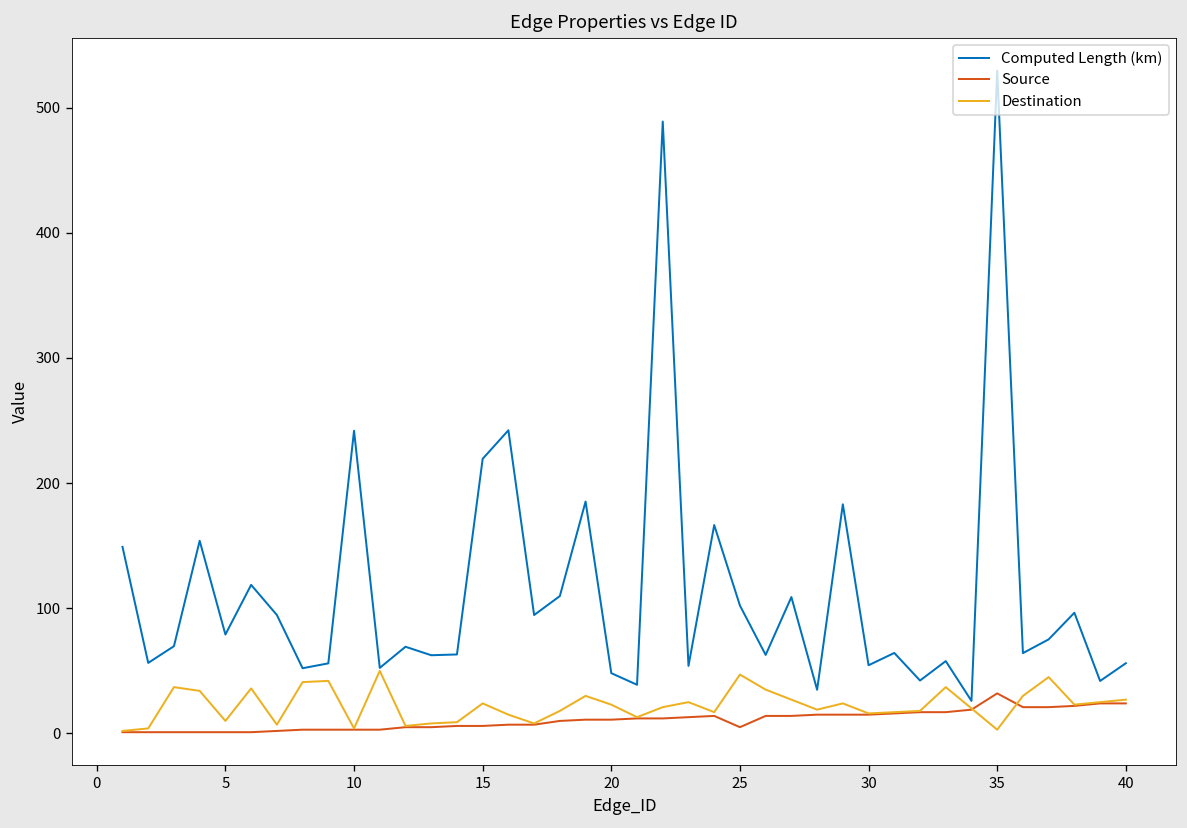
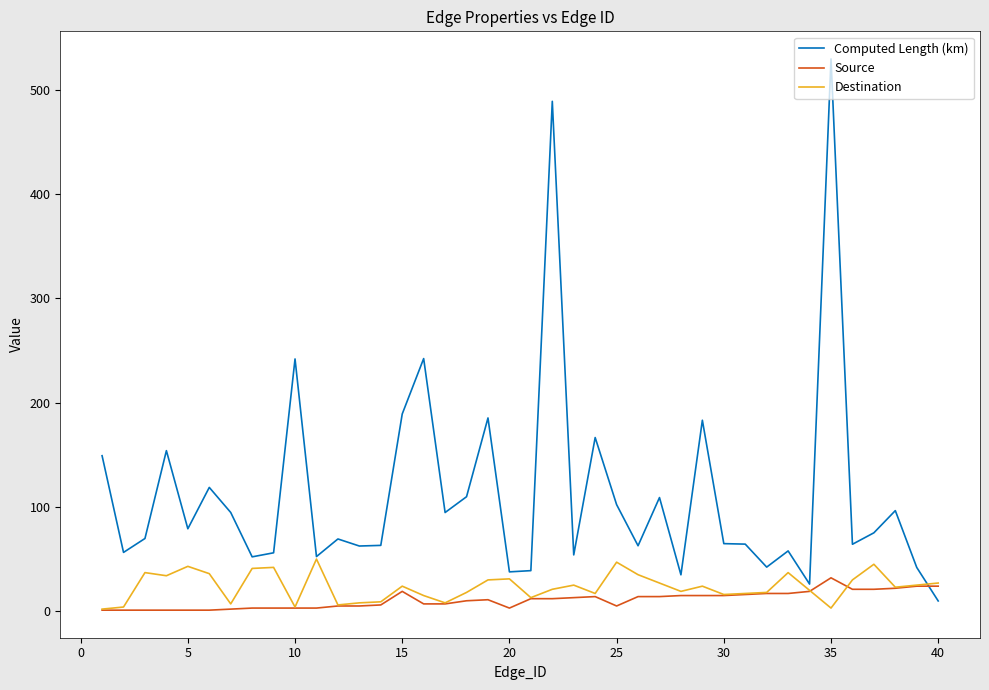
  {
    "Computed Length (km)": {
      "5": 79,
      "10": 242,
-     "15": 219,
-     "20": 48,
+     "15": 189,
+     "20": 38,
      "25": 102,
-     "30": 54,
-     "40": 56
+     "30": 65,
+     "40": 10
    },
    "Source": {
      "5": 1,
-     "15": 6,
-     "20": 11,
+     "15": 19,
+     "20": 3,
      "25": 5,
      "35": 32,
      "40": 24
    },
    "Destination": {
-     "5": 10,
+     "5": 43,
      "15": 24,
-     "20": 23,
+     "20": 31,
      "25": 47,
      "35": 3,
      "40": 27
    }
  }
